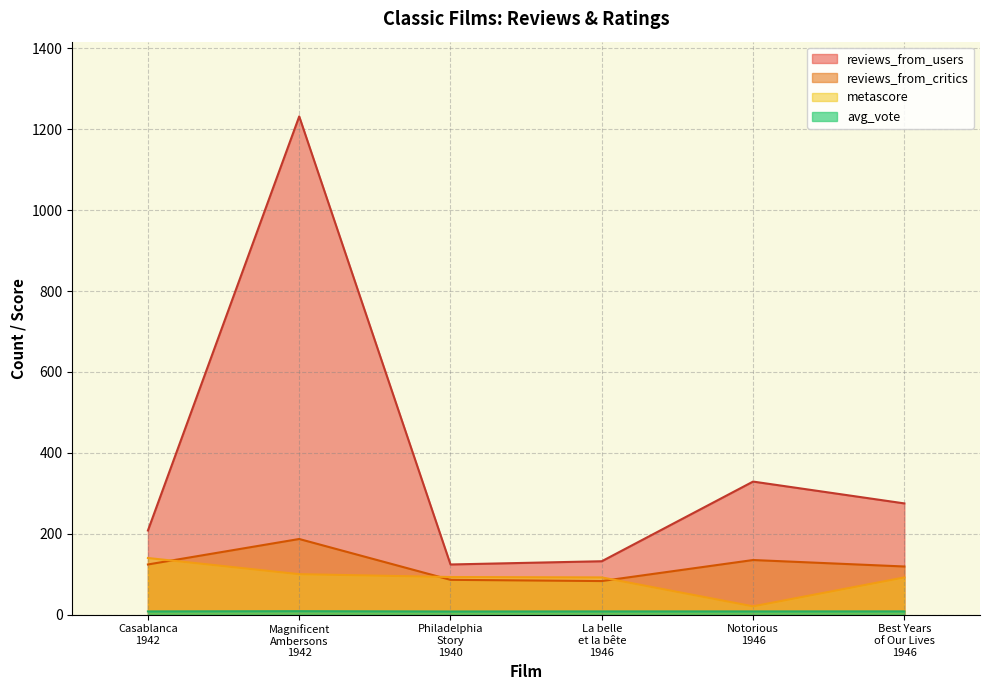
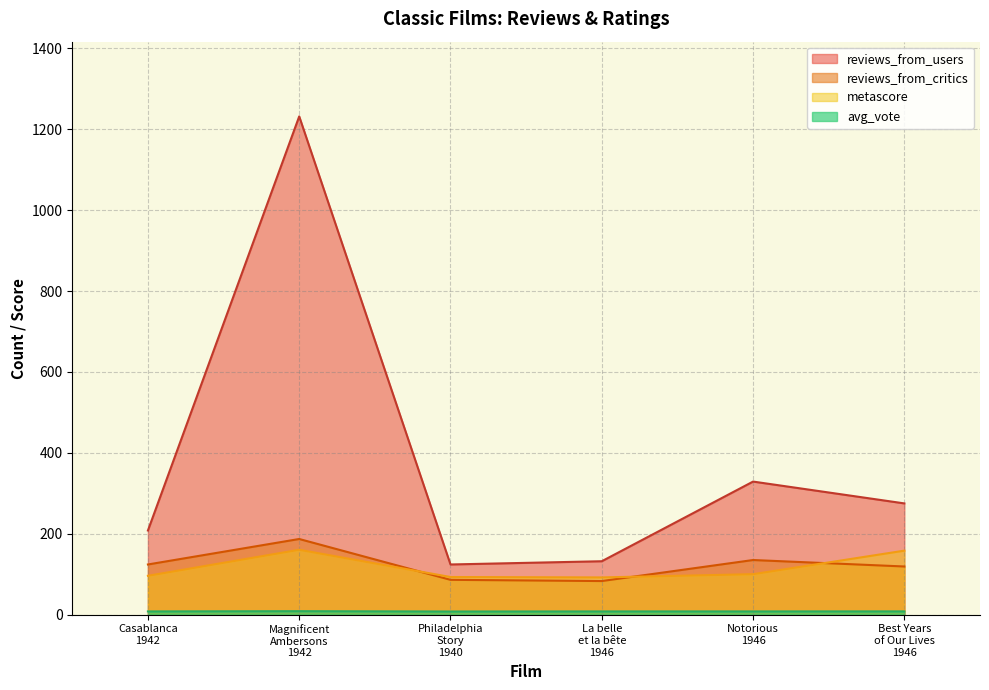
  {
    "metascore": {
-     "Casablanca 1942": 140,
-     "Magnificent Ambersons 1942": 100,
+     "Casablanca 1942": 100,
+     "Magnificent Ambersons 1942": 160,
      "Philadelphia Story 1940": 90,
      "La belle et la bête 1946": 90,
-     "Notorious 1946": 20,
-     "Best Years of Our Lives 1946": 90
+     "Notorious 1946": 100,
+     "Best Years of Our Lives 1946": 160
    },
    "avg_vote": {
      "Casablanca 1942": 10,
      "Magnificent Ambersons 1942": 10,
      "Philadelphia Story 1940": 10,
      "La belle et la bête 1946": 10,
      "Notorious 1946": 10,
      "Best Years of Our Lives 1946": 10
    }
  }
